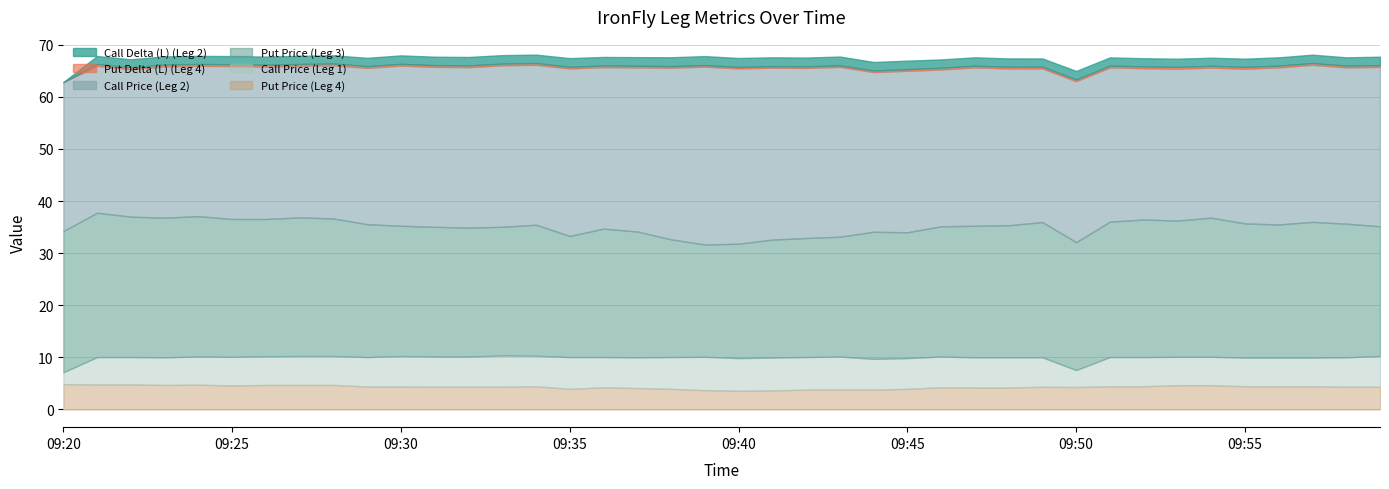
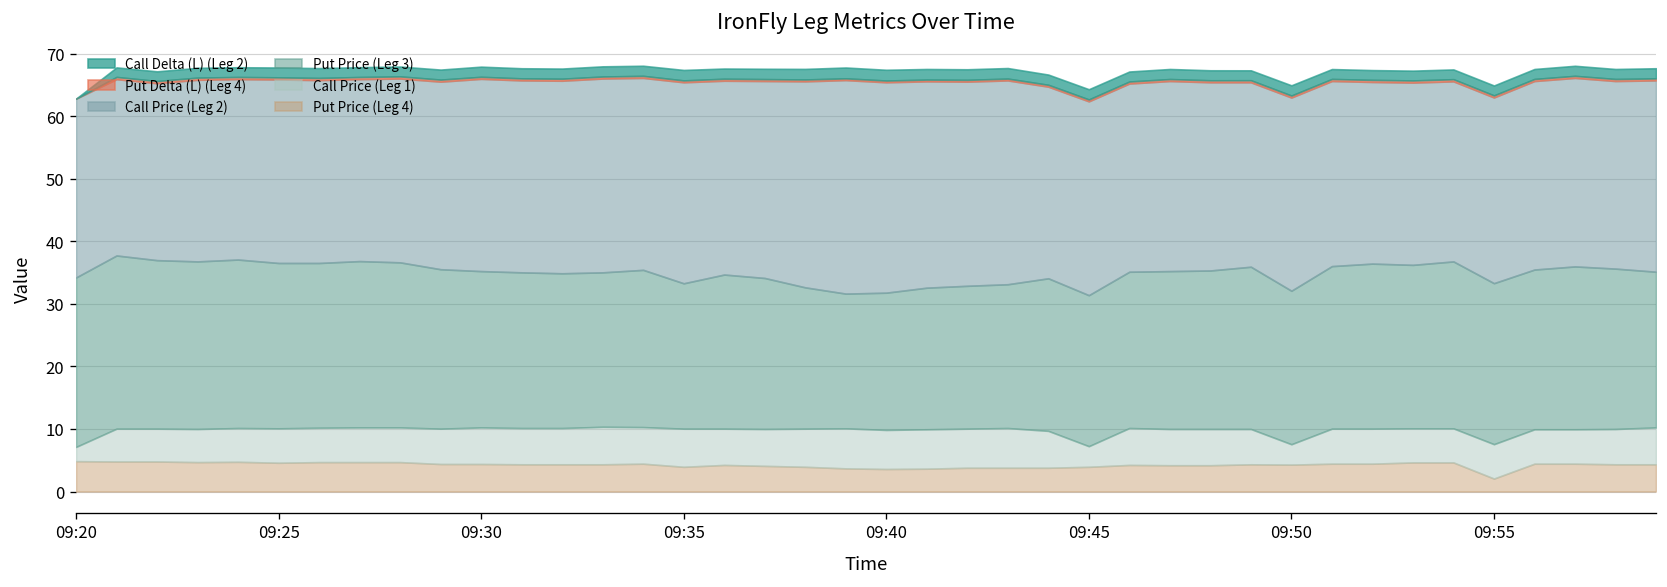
  {
    "Put Price (Leg 4)": {
      "09:20": 5,
      "09:25": 5,
      "09:30": 4,
      "09:35": 4,
      "09:40": 4,
      "09:45": 4,
      "09:50": 4,
-     "09:55": 4
+     "09:55": 2
    },
    "Call Price (Leg 1)": {
      "09:20": 2,
      "09:25": 6,
      "09:30": 6,
      "09:35": 6,
      "09:40": 6,
-     "09:45": 6,
+     "09:45": 3,
      "09:50": 3,
      "09:55": 6
    }
  }
